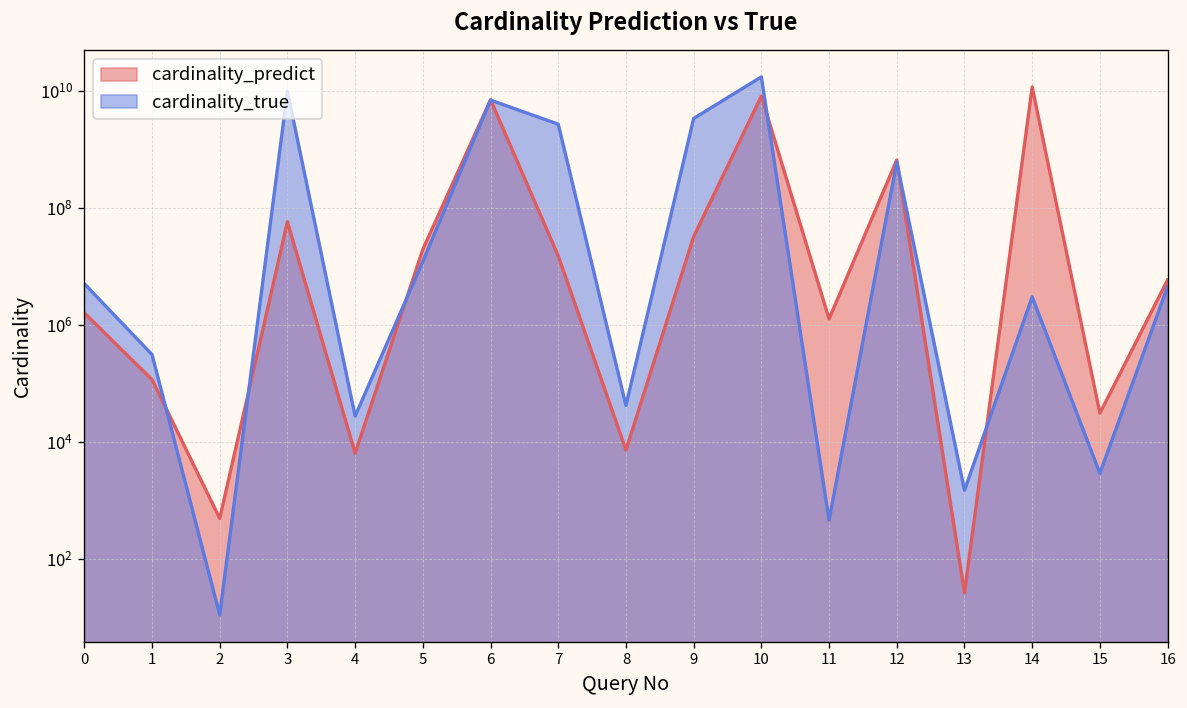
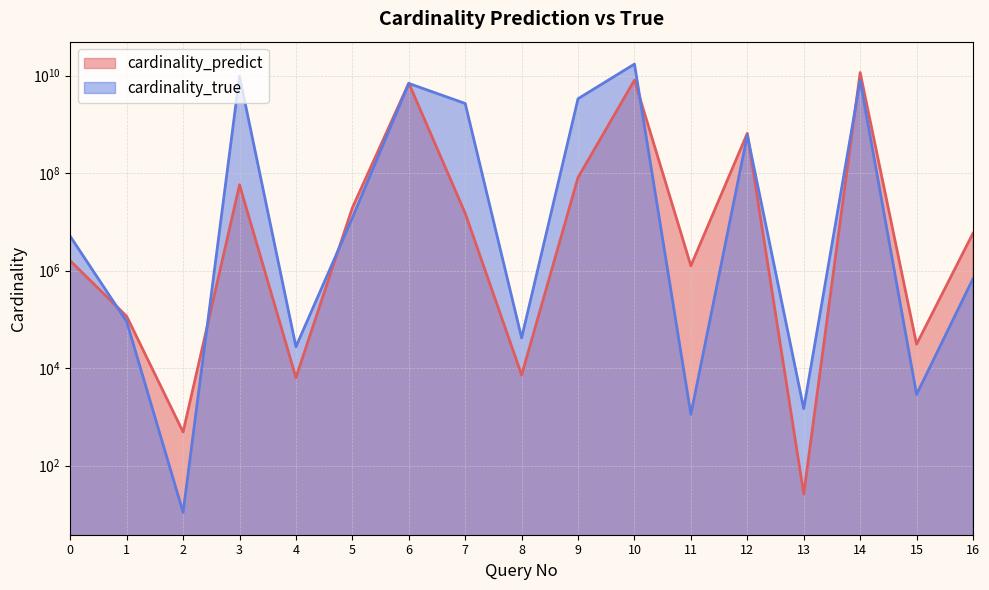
  {
    "cardinality_predict": {
      "0": 1600000,
      "1": 120000,
      "2": 500,
      "3": 60000000,
      "4": 6000,
      "5": 19000000,
      "7": 15000000,
      "8": 7000,
-     "9": 30000000,
+     "9": 80000000,
      "10": 8000000000,
      "11": 1300000,
      "13": 30,
      "14": 12000000000,
      "15": 30000,
      "16": 6000000
    },
    "cardinality_true": {
      "0": 5000000,
-     "1": 300000,
+     "1": 90000,
      "2": 11,
      "4": 30000,
      "5": 12000000,
      "7": 3000000000,
      "8": 40000,
      "9": 3000000000,
      "10": 17000000000,
-     "11": 500,
+     "11": 1100,
      "13": 1500,
-     "14": 3000000,
+     "14": 8000000000,
      "15": 3000,
-     "16": 4000000
+     "16": 700000
    }
  }
